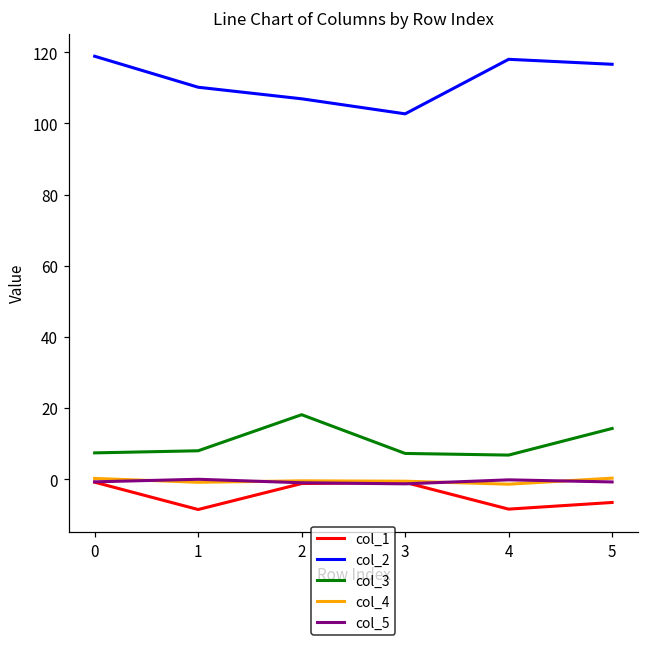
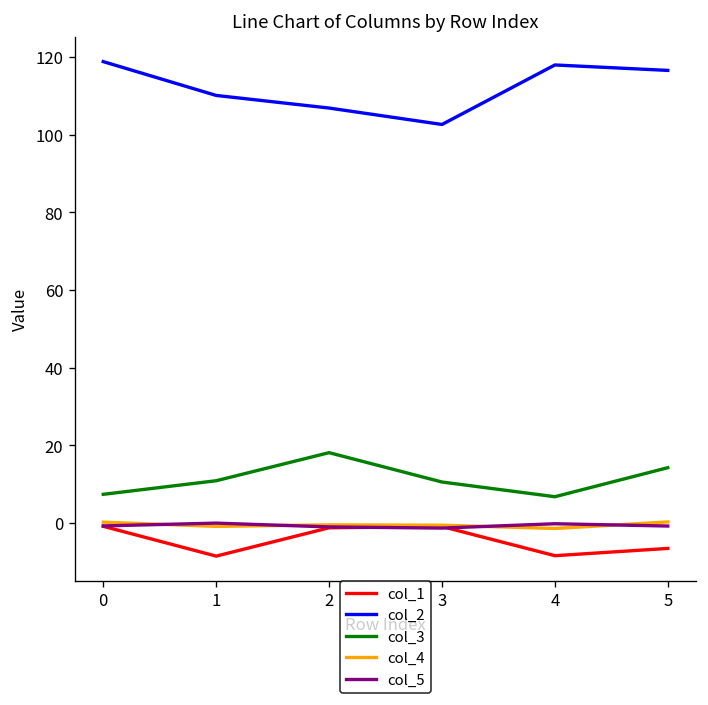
  {
    "col_1": {
      "1": -9,
      "4": -8,
      "5": -7
    },
    "col_2": {
      "0": 119,
      "1": 110,
      "2": 107,
      "3": 103,
      "4": 118,
      "5": 117
    },
    "col_3": {
      "0": 7,
-     "1": 8,
+     "1": 11,
      "2": 18,
-     "3": 7,
+     "3": 11,
      "4": 7,
      "5": 14
    },
    "col_4": {
      "0": 0,
      "1": -1,
      "4": -1,
      "5": 0
    },
    "col_5": {
      "1": 0,
      "4": 0,
      "5": -1
    }
  }
